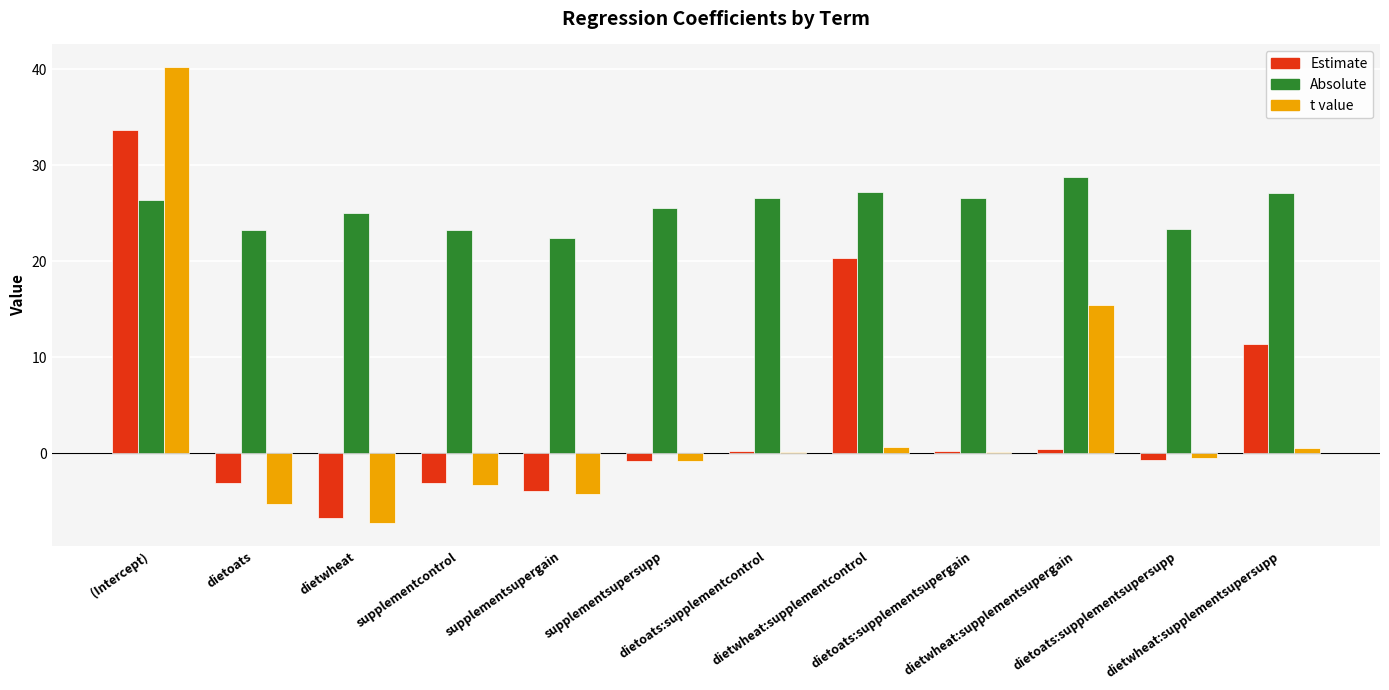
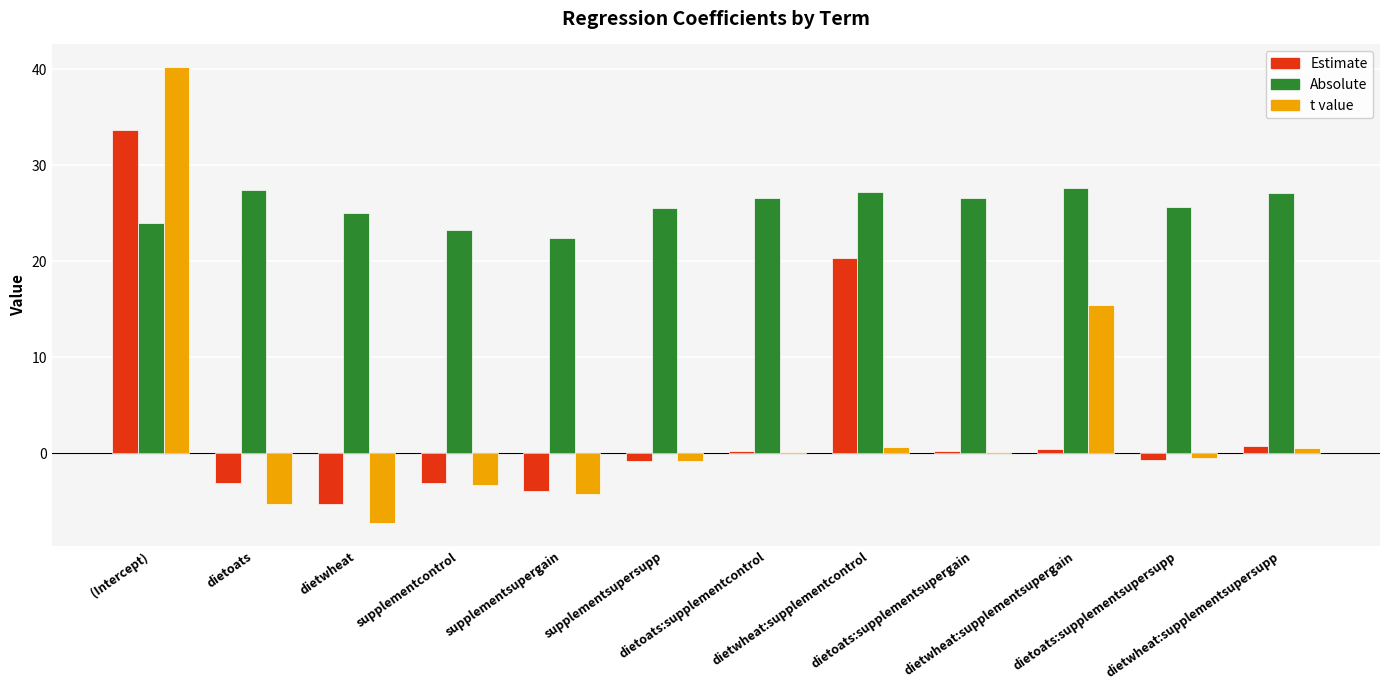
  {
    "Estimate": {
      "(Intercept)": 34,
      "dietoats": -3,
-     "dietwheat": -7,
+     "dietwheat": -5,
      "supplementcontrol": -3,
      "supplementsupergain": -4,
      "supplementsupersupp": -1,
      "dietwheat:supplementcontrol": 20,
      "dietwheat:supplementsupergain": 0,
      "dietoats:supplementsupersupp": -1,
-     "dietwheat:supplementsupersupp": 11
+     "dietwheat:supplementsupersupp": 1
    },
    "Absolute": {
-     "(Intercept)": 26,
-     "dietoats": 23,
+     "(Intercept)": 24,
+     "dietoats": 27,
      "dietwheat": 25,
      "supplementcontrol": 23,
      "supplementsupergain": 22,
      "supplementsupersupp": 26,
      "dietoats:supplementcontrol": 27,
      "dietwheat:supplementcontrol": 27,
      "dietoats:supplementsupergain": 27,
-     "dietwheat:supplementsupergain": 29,
-     "dietoats:supplementsupersupp": 23,
+     "dietwheat:supplementsupergain": 28,
+     "dietoats:supplementsupersupp": 26,
      "dietwheat:supplementsupersupp": 27
    },
    "t value": {
      "(Intercept)": 40,
      "dietoats": -5,
      "dietwheat": -7,
      "supplementcontrol": -3,
      "supplementsupergain": -4,
      "supplementsupersupp": -1,
      "dietwheat:supplementcontrol": 1,
      "dietwheat:supplementsupergain": 15,
      "dietoats:supplementsupersupp": -1,
      "dietwheat:supplementsupersupp": 1
    }
  }
